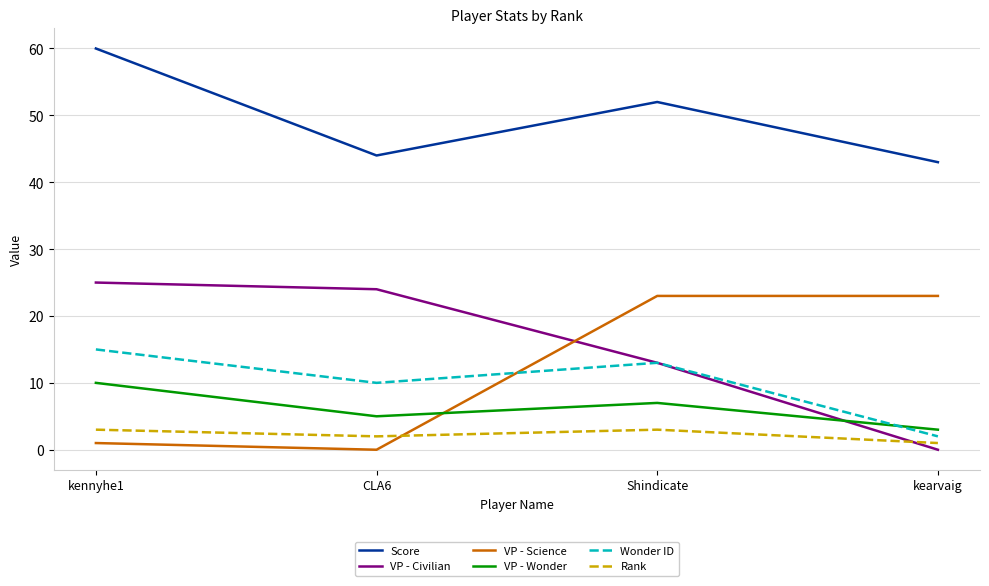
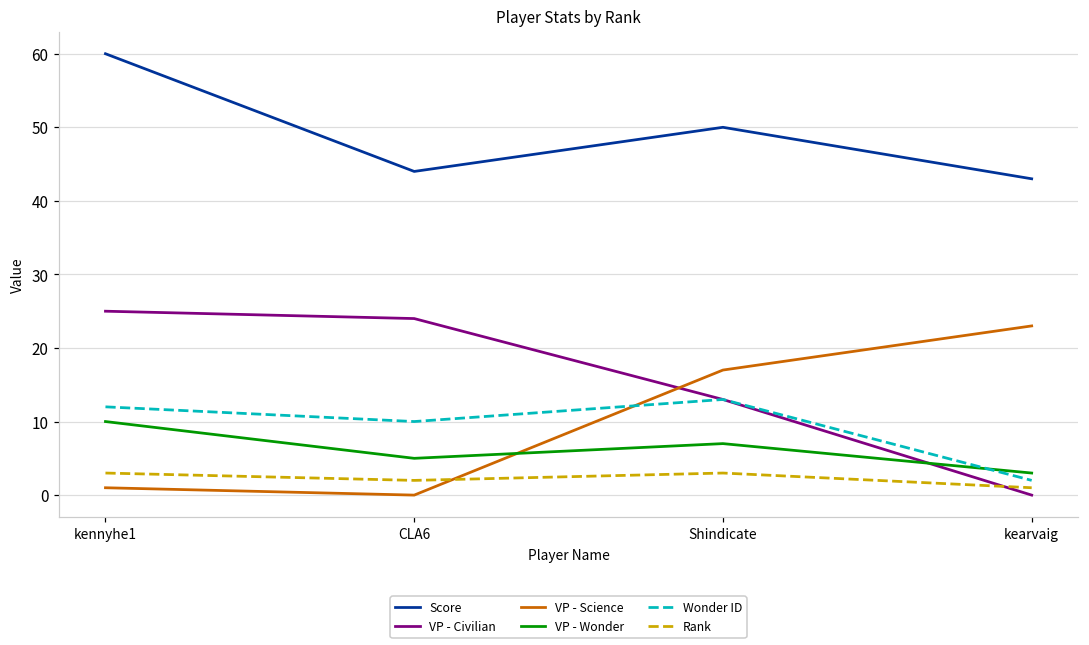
  {
    "Score": {
      "kennyhe1": 60,
      "CLA6": 44,
-     "Shindicate": 52,
+     "Shindicate": 50,
      "kearvaig": 43
    },
    "VP - Civilian": {
      "kennyhe1": 25,
      "CLA6": 24,
      "kearvaig": 0
    },
    "VP - Science": {
      "kennyhe1": 1,
      "CLA6": 0,
-     "Shindicate": 23,
+     "Shindicate": 17,
      "kearvaig": 23
    },
    "VP - Wonder": {
      "kennyhe1": 10,
      "CLA6": 5,
      "Shindicate": 7,
      "kearvaig": 3
    },
    "Wonder ID": {
-     "kennyhe1": 15,
+     "kennyhe1": 12,
      "CLA6": 10,
      "kearvaig": 2
    },
    "Rank": {
      "kennyhe1": 3,
      "CLA6": 2,
      "Shindicate": 3,
      "kearvaig": 1
    }
  }
